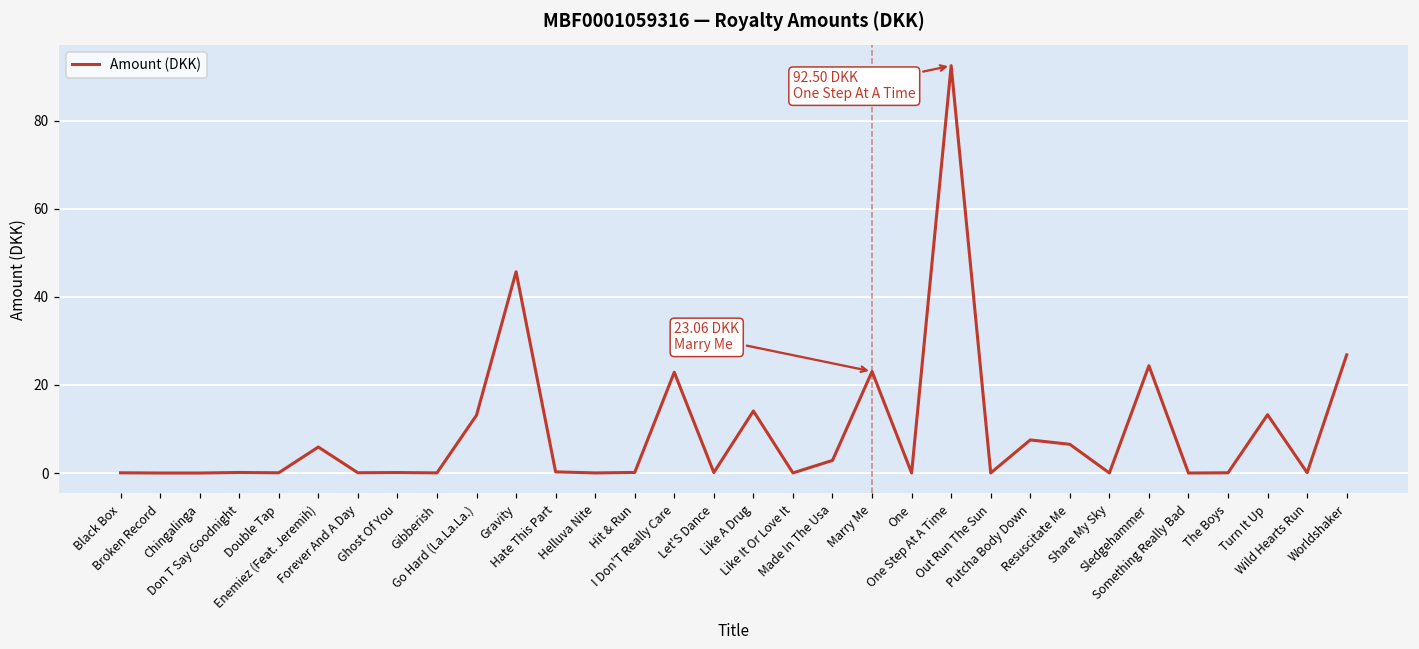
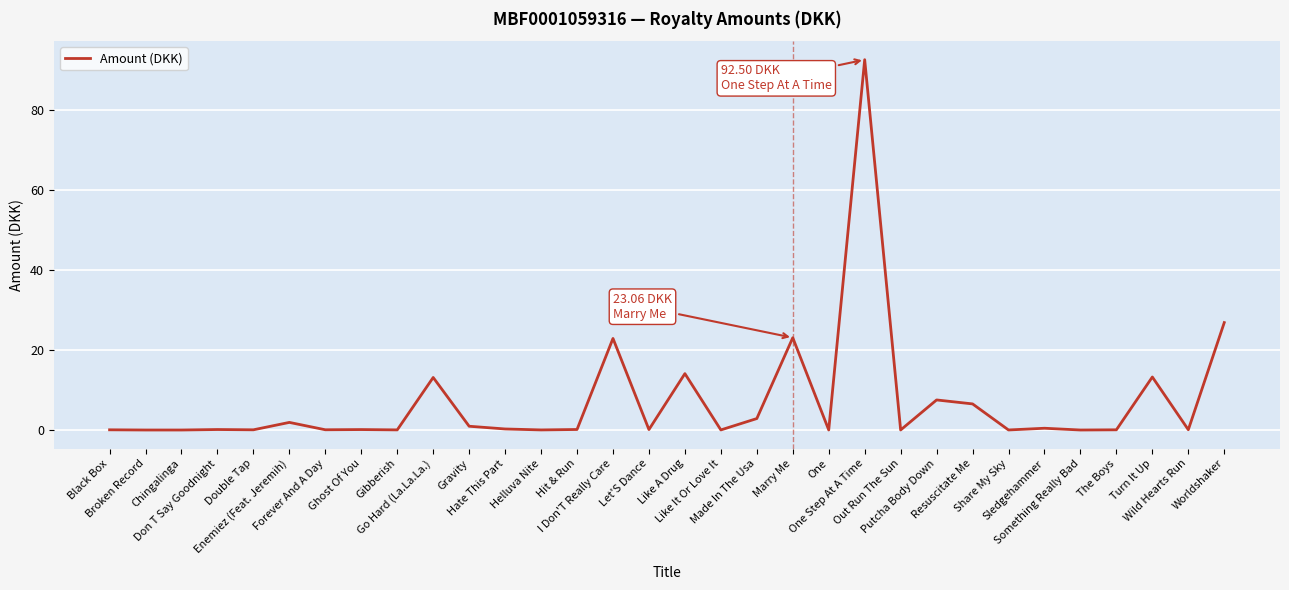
  {
    "Black Box": 0,
    "Broken Record": 0,
    "Chingalinga": 0,
    "Don T Say Goodnight": 0,
    "Double Tap": 0,
-   "Enemiez (Feat. Jeremih)": 6,
+   "Enemiez (Feat. Jeremih)": 2,
    "Forever And A Day": 0,
    "Ghost Of You": 0,
    "Gibberish": 0,
    "Go Hard (La.La.La.)": 13,
-   "Gravity": 46,
+   "Gravity": 1,
    "Hate This Part": 0,
    "Helluva Nite": 0,
    "Hit & Run": 0,
    "Let'S Dance": 0,
    "Like A Drug": 14,
    "Like It Or Love It": 0,
    "Made In The Usa": 3,
    "Marry Me": 23,
    "One": 0,
    "Out Run The Sun": 0,
    "Putcha Body Down": 8,
    "Resuscitate Me": 7,
    "Share My Sky": 0,
-   "Sledgehammer": 24,
+   "Sledgehammer": 0,
    "Something Really Bad": 0,
    "The Boys": 0,
    "Turn It Up": 13,
    "Wild Hearts Run": 0,
    "Worldshaker": 27
  }
